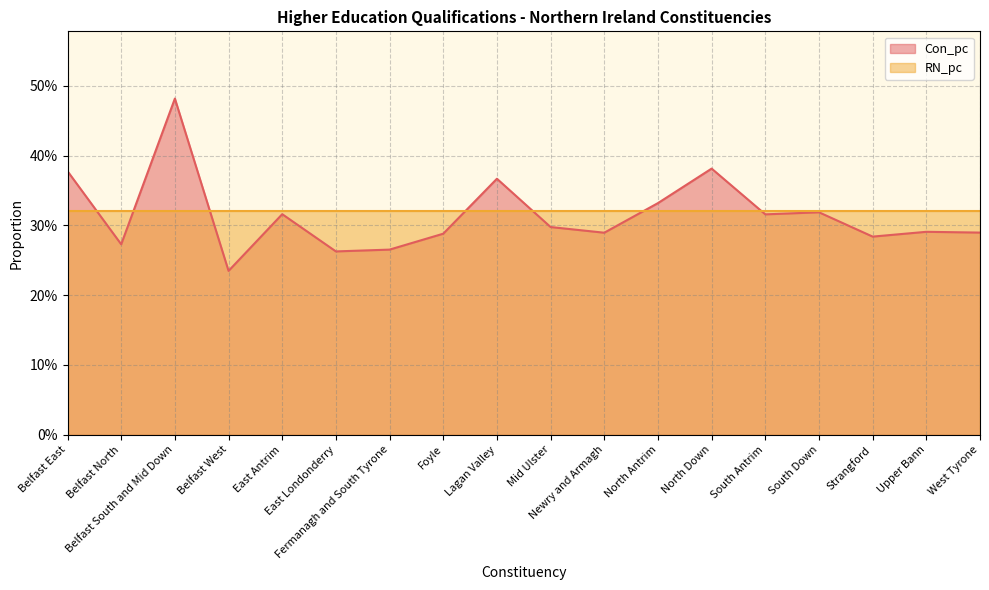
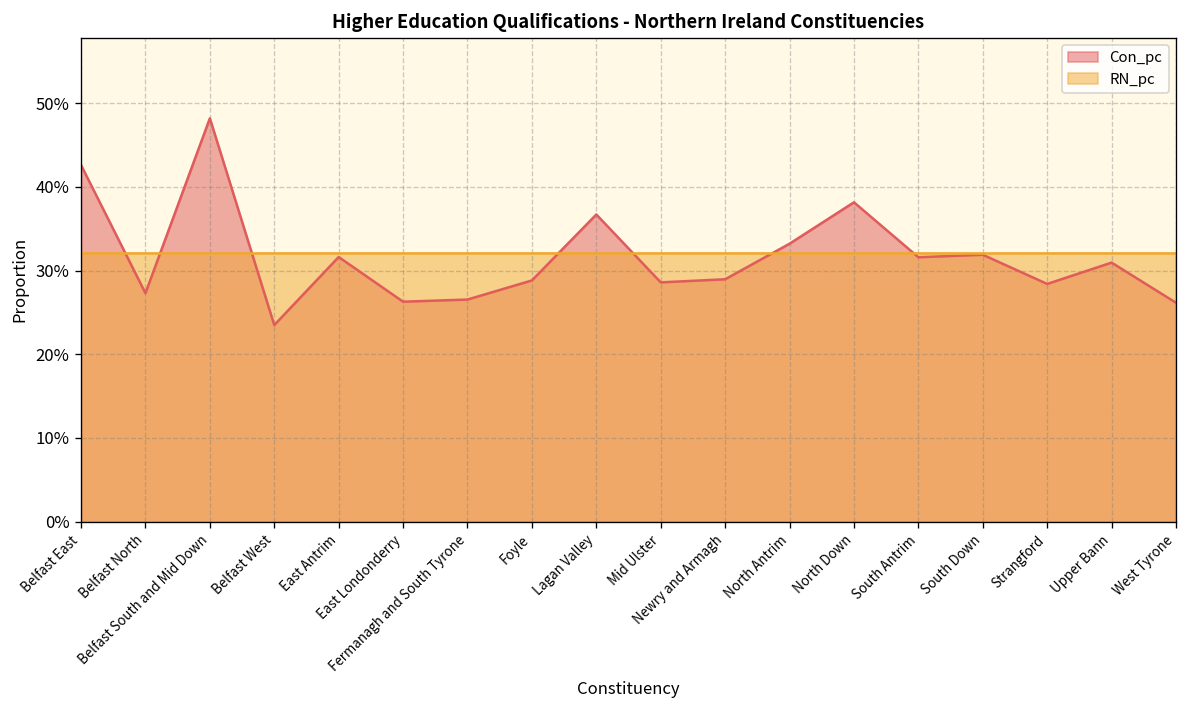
  {
    "Con_pc": {
-     "Belfast East": "38%",
+     "Belfast East": "43%",
      "Belfast North": "27%",
      "Belfast South and Mid Down": "48%",
      "Belfast West": "23%",
      "East Antrim": "32%",
      "East Londonderry": "26%",
      "Fermanagh and South Tyrone": "27%",
      "Foyle": "29%",
      "Lagan Valley": "37%",
-     "Mid Ulster": "30%",
+     "Mid Ulster": "29%",
      "Newry and Armagh": "29%",
      "North Antrim": "33%",
      "North Down": "38%",
      "South Antrim": "32%",
      "Strangford": "28%",
-     "Upper Bann": "29%",
-     "West Tyrone": "29%"
+     "Upper Bann": "31%",
+     "West Tyrone": "26%"
    },
    "RN_pc": {
      "Belfast East": "32%",
      "Belfast North": "32%",
      "Belfast South and Mid Down": "32%",
      "Belfast West": "32%",
      "East Antrim": "32%",
      "East Londonderry": "32%",
      "Fermanagh and South Tyrone": "32%",
      "Foyle": "32%",
      "Lagan Valley": "32%",
      "Mid Ulster": "32%",
      "Newry and Armagh": "32%",
      "North Antrim": "32%",
      "North Down": "32%",
      "South Antrim": "32%",
      "Strangford": "32%",
      "Upper Bann": "32%",
      "West Tyrone": "32%"
    }
  }
